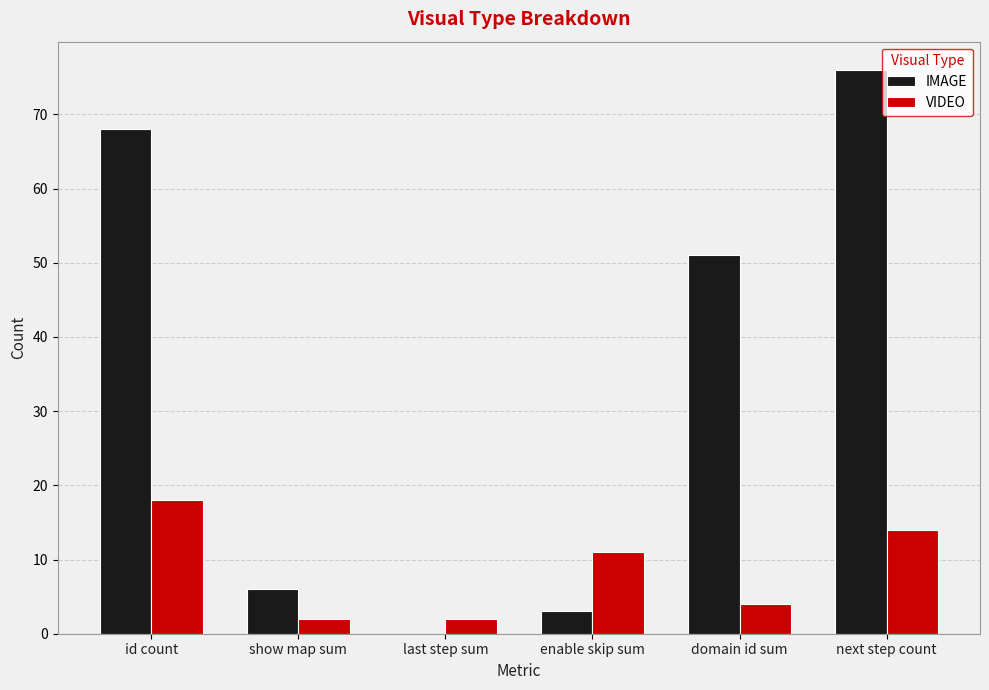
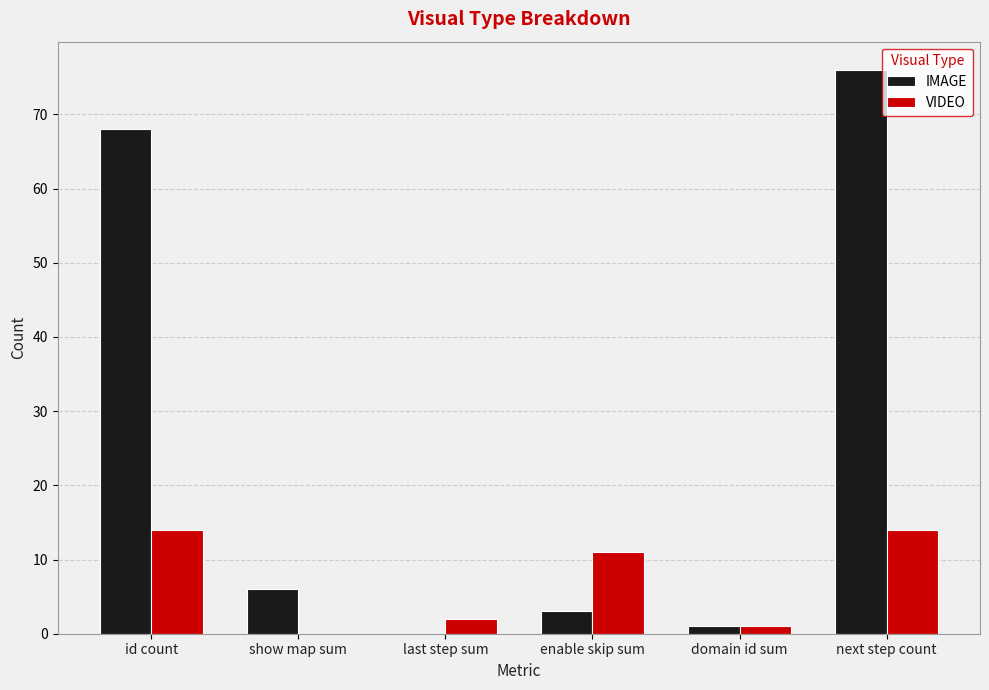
  {
    "IMAGE": {
      "id count": 68,
      "show map sum": 6,
      "last step sum": 0,
      "enable skip sum": 3,
-     "domain id sum": 51,
+     "domain id sum": 1,
      "next step count": 76
    },
    "VIDEO": {
-     "id count": 18,
-     "show map sum": 2,
+     "id count": 14,
+     "show map sum": 0,
      "last step sum": 2,
      "enable skip sum": 11,
-     "domain id sum": 4,
+     "domain id sum": 1,
      "next step count": 14
    }
  }
